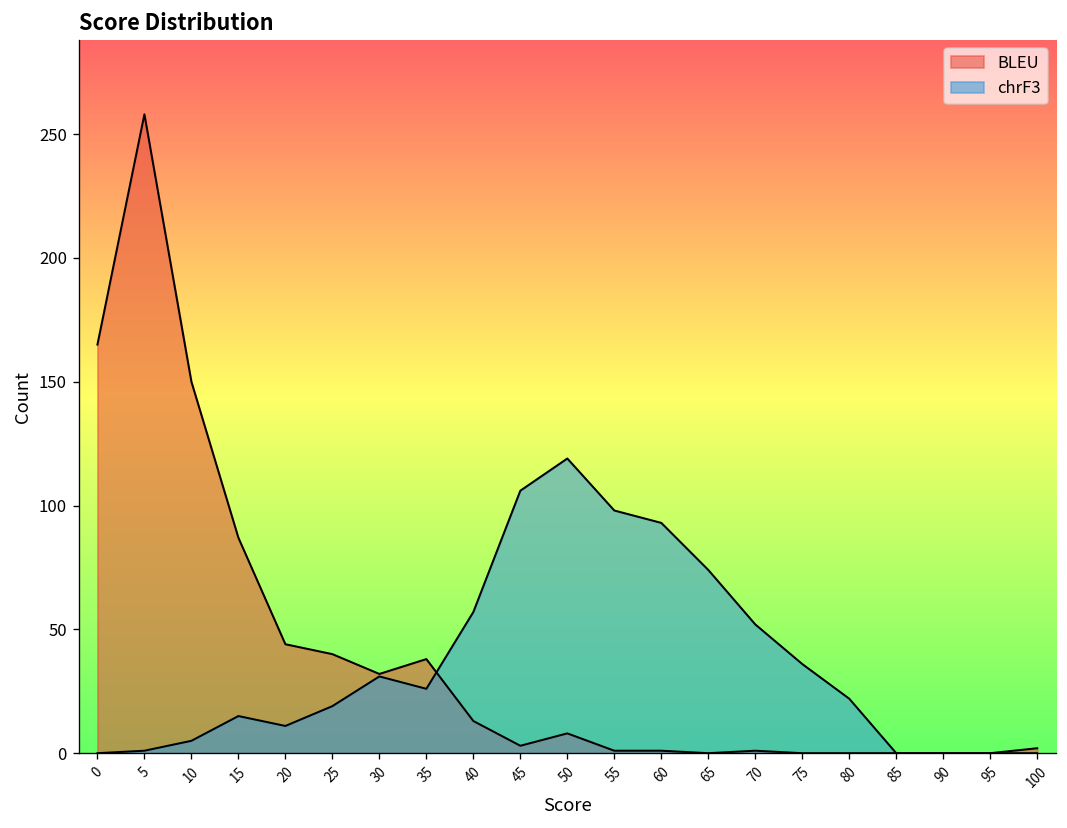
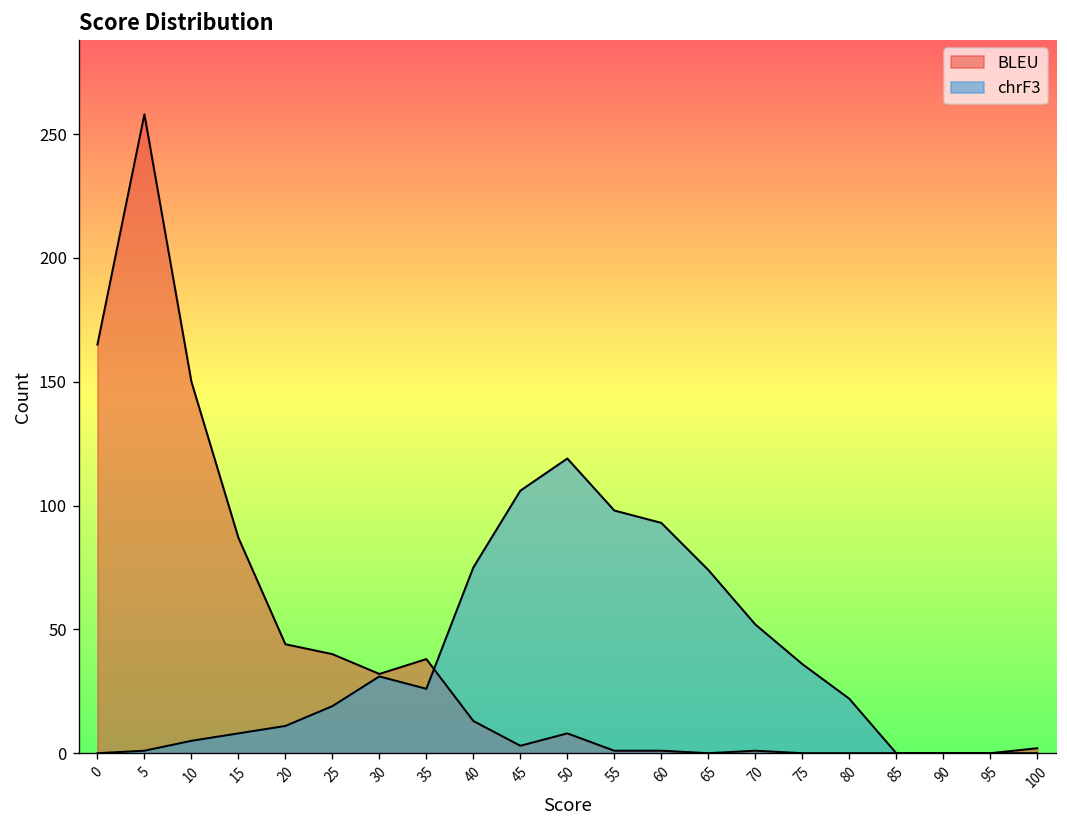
  {
    "BLEU": {
      "0": 165,
      "5": 258,
      "10": 150,
      "15": 87,
      "20": 44,
      "25": 40,
      "35": 38,
      "40": 13,
      "45": 3,
      "50": 8,
      "55": 1,
      "60": 1,
      "65": 0,
      "70": 1,
      "75": 0,
      "80": 0,
      "100": 2
    },
    "chrF3": {
      "0": 0,
      "5": 1,
      "10": 5,
-     "15": 15,
+     "15": 8,
      "20": 11,
      "25": 19,
      "35": 26,
-     "40": 57,
+     "40": 75,
      "45": 106,
      "50": 119,
      "55": 98,
      "60": 93,
      "65": 74,
      "70": 52,
      "75": 36,
      "80": 22,
      "100": 0
    }
  }
